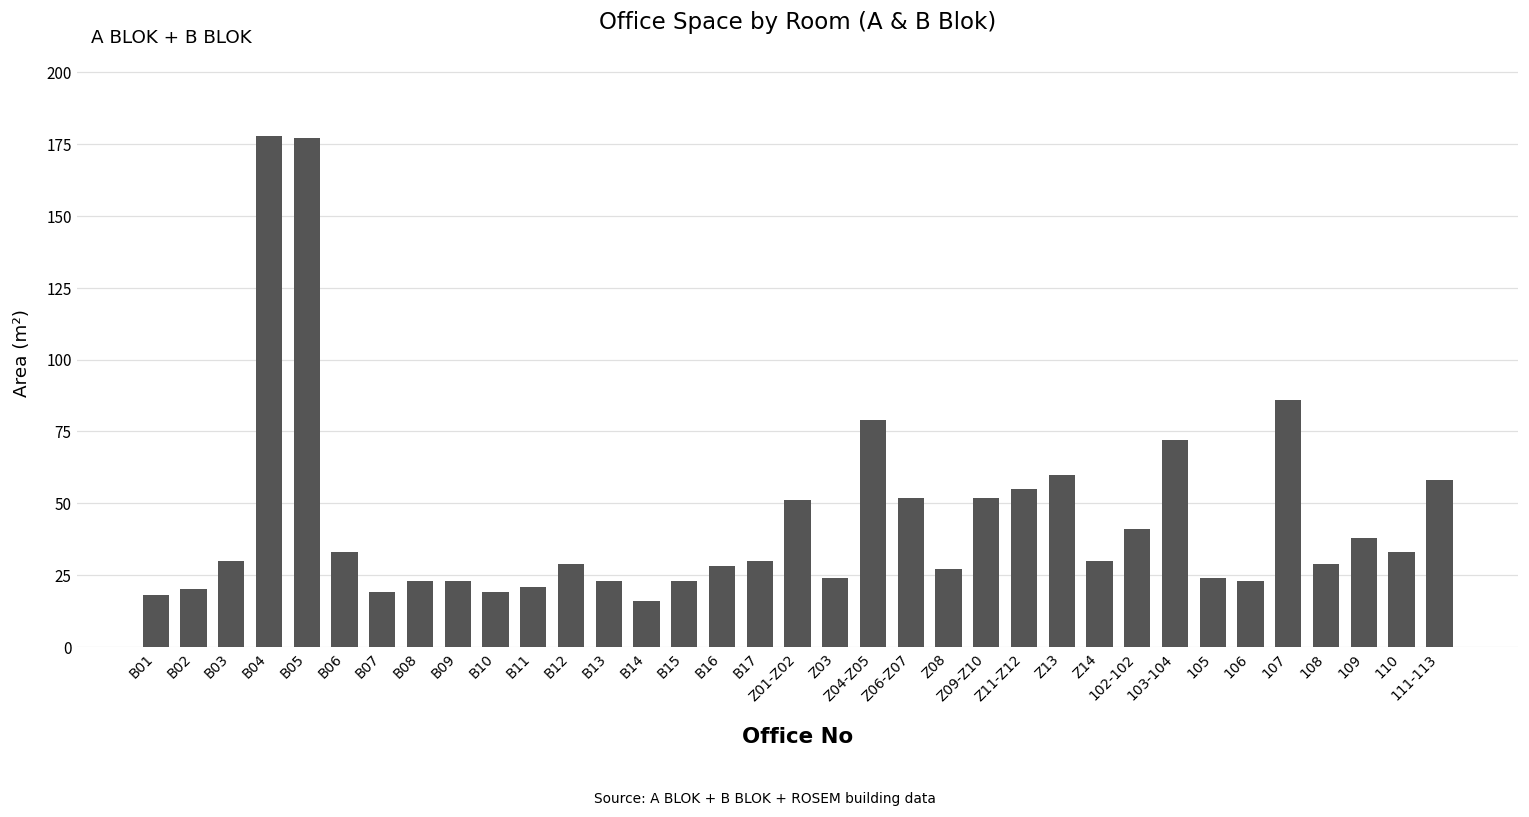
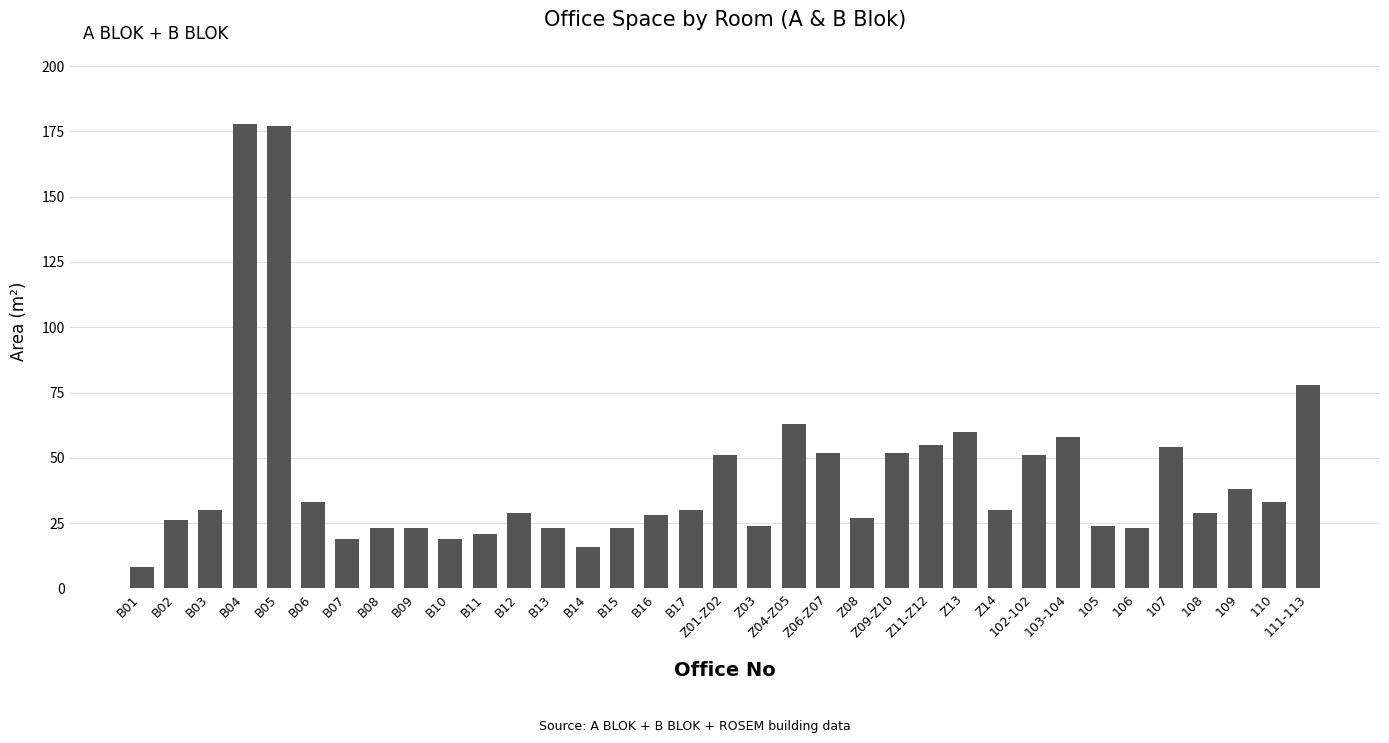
  {
-   "B01": 18,
-   "B02": 20,
+   "B01": 8,
+   "B02": 26,
    "B03": 30,
    "B04": 178,
    "B05": 177,
    "B06": 33,
    "B07": 19,
    "B08": 23,
    "B09": 23,
    "B10": 19,
    "B11": 21,
    "B12": 29,
    "B13": 23,
    "B14": 16,
    "B15": 23,
    "B16": 28,
    "B17": 30,
    "Z01-Z02": 51,
    "Z03": 24,
-   "Z04-Z05": 79,
+   "Z04-Z05": 63,
    "Z06-Z07": 52,
    "Z08": 27,
    "Z09-Z10": 52,
    "Z11-Z12": 55,
    "Z13": 60,
    "Z14": 30,
-   "102-102": 41,
-   "103-104": 72,
+   "102-102": 51,
+   "103-104": 58,
    "105": 24,
    "106": 23,
-   "107": 86,
+   "107": 54,
    "108": 29,
    "109": 38,
    "110": 33,
-   "111-113": 58
+   "111-113": 78
  }
